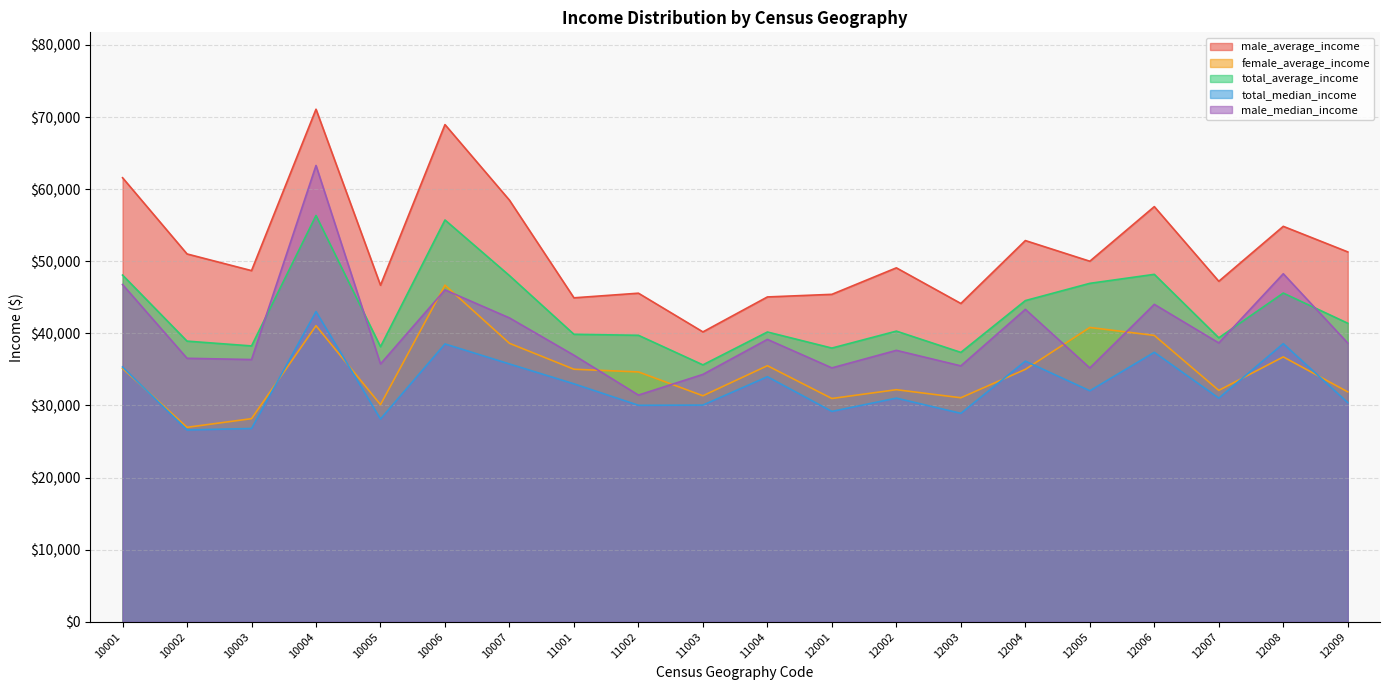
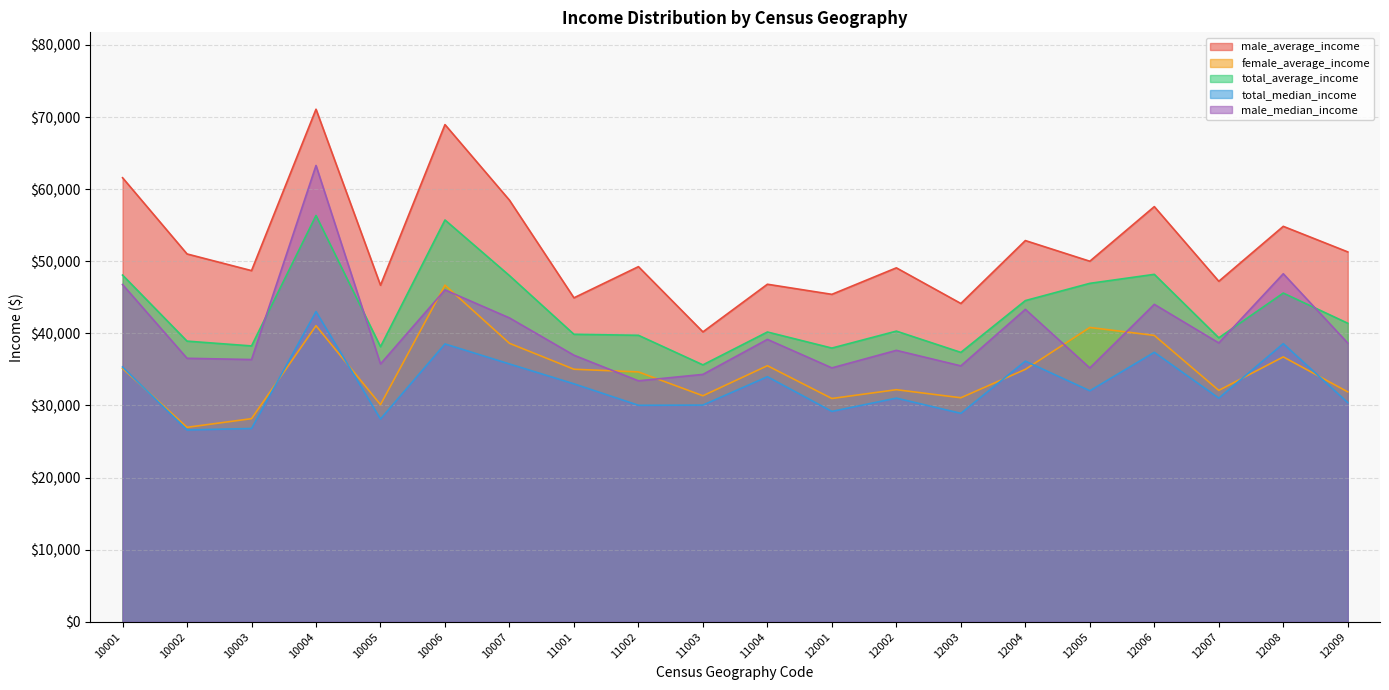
  {
    "male_average_income": {
      "10001": "$62,000",
      "10002": "$51,000",
      "10003": "$49,000",
      "10004": "$71,000",
      "10005": "$47,000",
      "10006": "$69,000",
      "10007": "$58,000",
      "11001": "$45,000",
-     "11002": "$46,000",
+     "11002": "$49,000",
      "11003": "$40,000",
-     "11004": "$45,000",
+     "11004": "$47,000",
      "12001": "$45,000",
      "12002": "$49,000",
      "12003": "$44,000",
      "12004": "$53,000",
      "12005": "$50,000",
      "12006": "$58,000",
      "12007": "$47,000",
      "12008": "$55,000",
      "12009": "$51,000"
    },
    "female_average_income": {
      "10002": "$27,000",
      "10003": "$28,000",
      "10004": "$41,000",
      "10005": "$30,000",
      "10006": "$47,000",
      "10007": "$39,000",
      "11001": "$35,000",
      "11002": "$35,000",
      "11003": "$31,000",
      "11004": "$36,000",
      "12001": "$31,000",
      "12002": "$32,000",
      "12003": "$31,000",
      "12004": "$35,000",
      "12005": "$41,000",
      "12006": "$40,000",
      "12007": "$32,000",
      "12008": "$37,000",
      "12009": "$32,000"
    },
    "total_average_income": {
      "10001": "$48,000",
      "10002": "$39,000",
      "10003": "$38,000",
      "10004": "$56,000",
      "10005": "$38,000",
      "10006": "$56,000",
      "10007": "$48,000",
      "11001": "$40,000",
      "11002": "$40,000",
      "11003": "$36,000",
      "11004": "$40,000",
      "12001": "$38,000",
      "12002": "$40,000",
      "12003": "$37,000",
      "12004": "$45,000",
      "12005": "$47,000",
      "12006": "$48,000",
      "12007": "$39,000",
      "12008": "$46,000",
      "12009": "$41,000"
    },
    "total_median_income": {
      "10002": "$27,000",
      "10003": "$27,000",
      "10004": "$43,000",
      "10005": "$28,000",
      "10006": "$39,000",
      "10007": "$36,000",
      "11001": "$33,000",
      "11002": "$30,000",
      "11003": "$30,000",
      "11004": "$34,000",
      "12001": "$29,000",
      "12002": "$31,000",
      "12003": "$29,000",
      "12004": "$36,000",
      "12005": "$32,000",
      "12006": "$37,000",
      "12007": "$31,000",
      "12008": "$39,000",
      "12009": "$30,000"
    },
    "male_median_income": {
      "10001": "$47,000",
      "10002": "$37,000",
      "10003": "$36,000",
      "10004": "$63,000",
      "10005": "$36,000",
      "10006": "$46,000",
      "10007": "$42,000",
      "11001": "$37,000",
-     "11002": "$31,000",
+     "11002": "$33,000",
      "11003": "$34,000",
      "11004": "$39,000",
      "12001": "$35,000",
      "12002": "$38,000",
      "12003": "$35,000",
      "12004": "$43,000",
      "12005": "$35,000",
      "12006": "$44,000",
      "12007": "$39,000",
      "12008": "$48,000",
      "12009": "$39,000"
    }
  }
